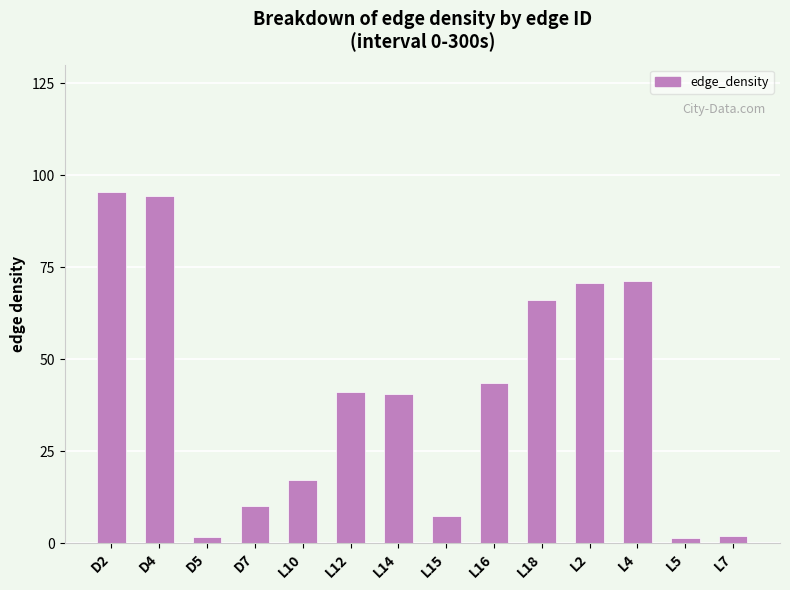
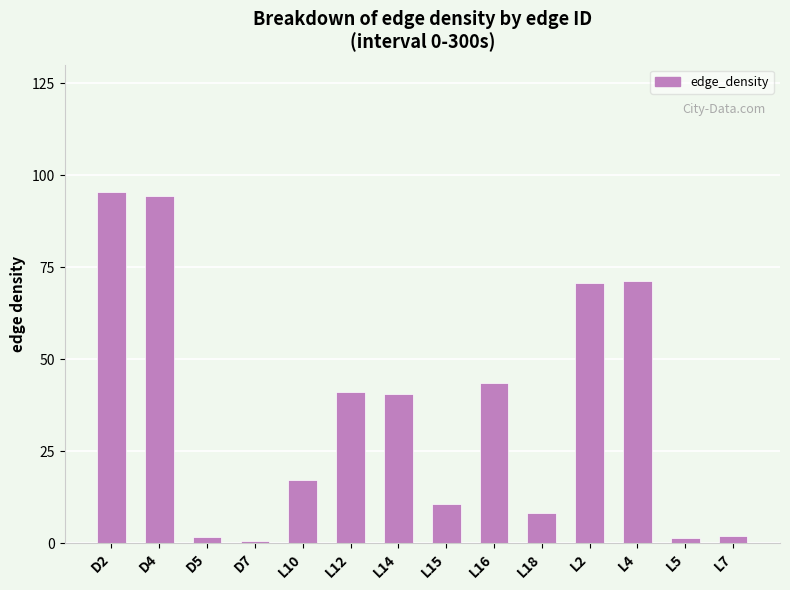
  {
    "D2": 95,
    "D4": 94,
    "D5": 2,
-   "D7": 10,
+   "D7": 1,
    "L10": 17,
    "L12": 41,
    "L14": 41,
-   "L15": 7,
+   "L15": 11,
    "L16": 44,
-   "L18": 66,
+   "L18": 8,
    "L2": 71,
    "L4": 71,
    "L5": 1,
    "L7": 2
  }
